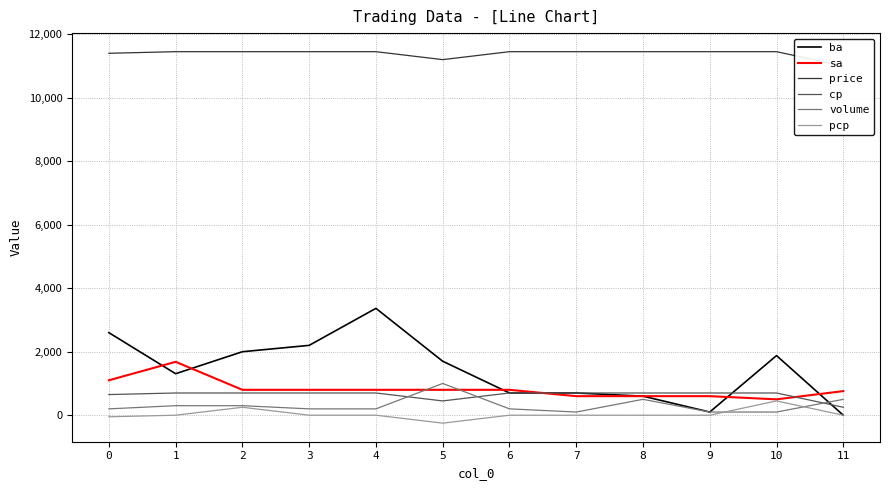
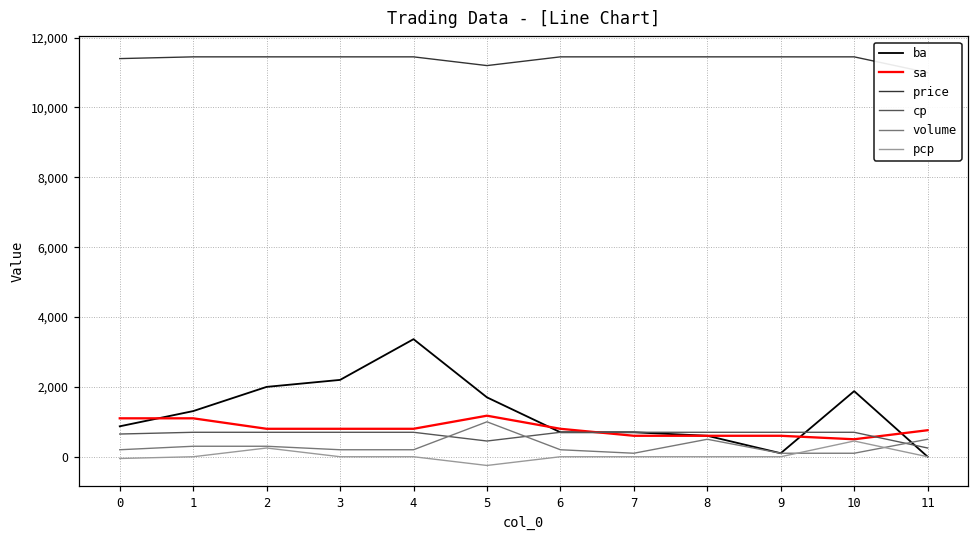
  {
    "ba": {
-     "0": "2,600",
+     "0": "900",
      "1": "1,300",
      "2": "2,000",
      "3": "2,200",
      "4": "3,400",
      "5": "1,700",
      "10": "1,900"
    },
    "sa": {
      "0": "1,100",
-     "1": "1,700",
+     "1": "1,100",
      "2": "800",
      "3": "800",
      "4": "800",
-     "5": "800",
+     "5": "1,200",
      "6": "800",
      "7": "600",
      "9": "600",
      "11": "800"
    }
  }
